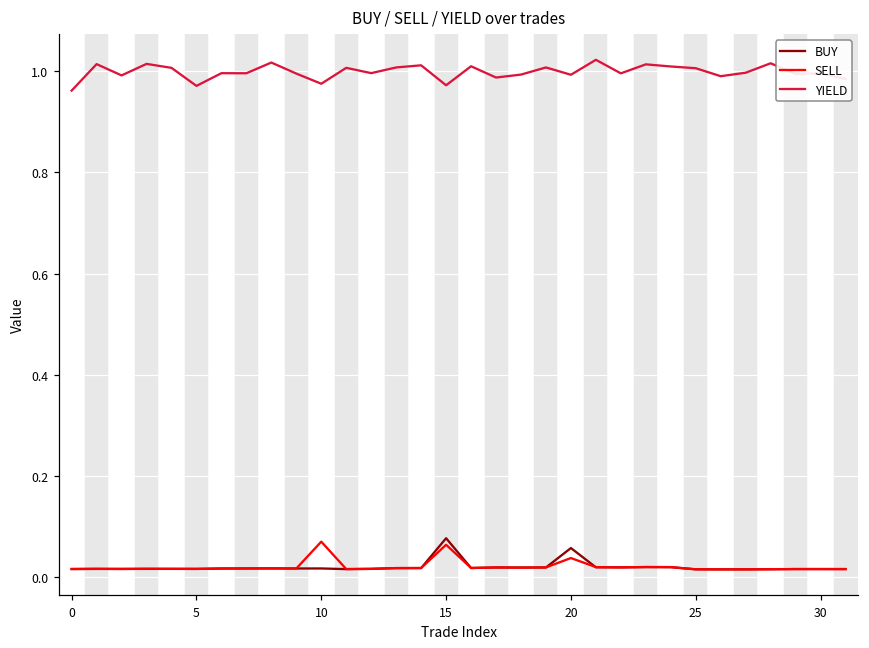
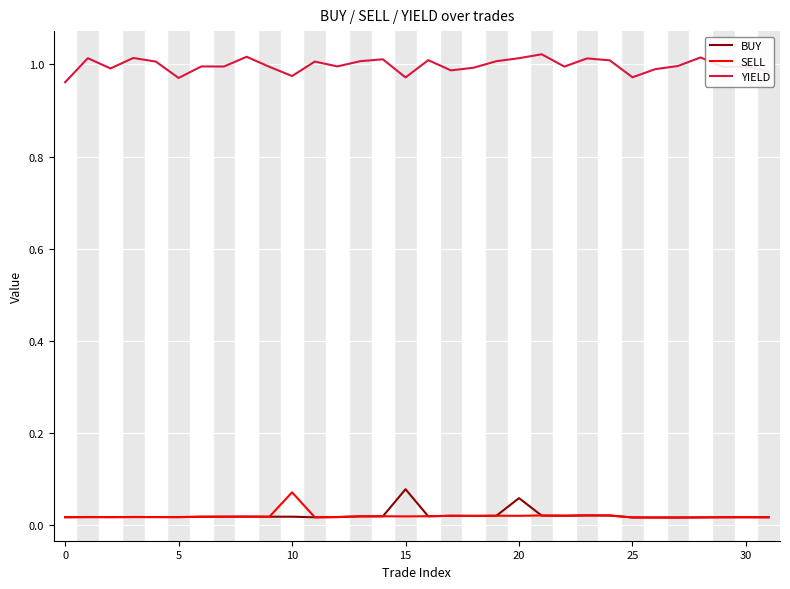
  {
    "BUY": {
      "10": 0.02,
      "15": 0.08,
      "20": 0.06
    },
    "SELL": {
      "10": 0.07,
-     "15": 0.06,
-     "20": 0.04
+     "15": 0.02,
+     "20": 0.02
    },
    "YIELD": {
      "0": 0.96,
      "5": 0.97,
      "10": 0.97,
      "15": 0.97,
-     "20": 0.99,
-     "25": 1.01
+     "20": 1.01,
+     "25": 0.97
    }
  }
